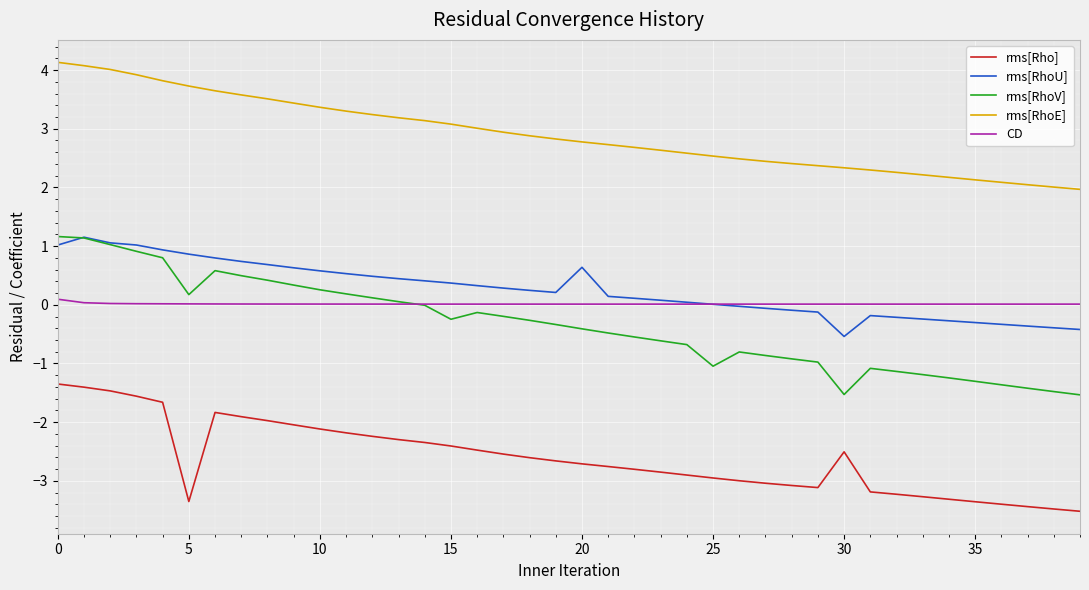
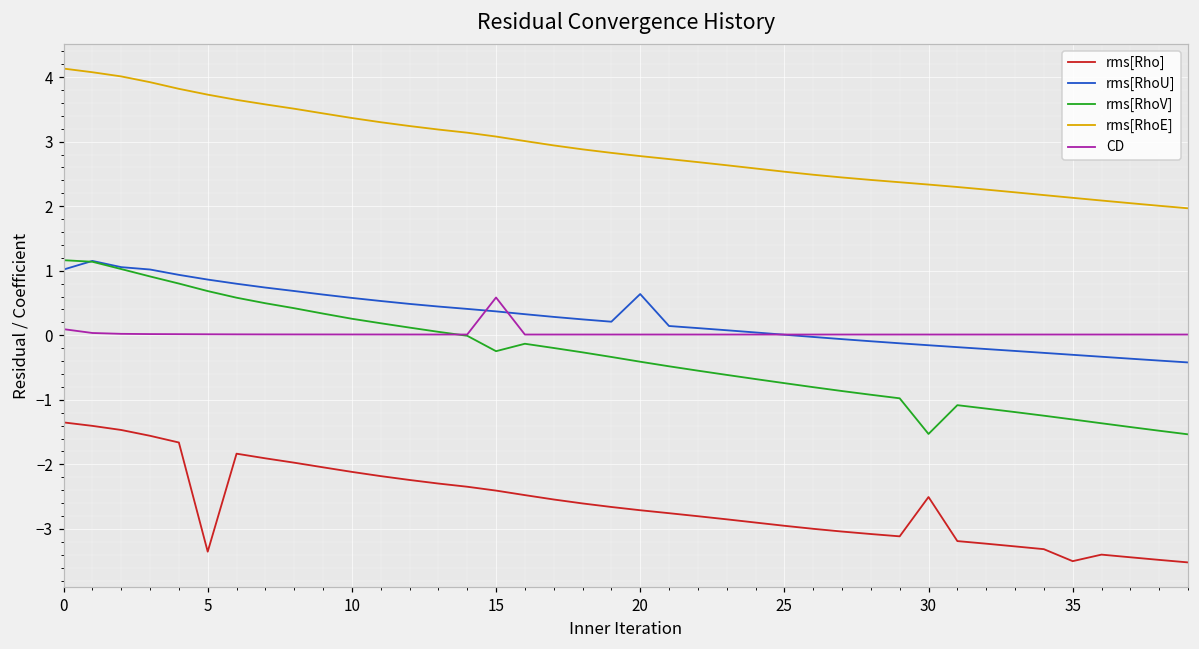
  {
    "rms[Rho]": {
      "0": -1.4,
      "5": -3.4,
      "10": -2.1,
      "15": -2.4,
      "20": -2.7,
      "25": -3.0,
      "30": -2.5,
-     "35": -3.4
+     "35": -3.5
    },
    "rms[RhoU]": {
      "0": 1.0,
      "5": 0.9,
      "10": 0.6,
      "15": 0.4,
      "20": 0.6,
-     "30": -0.5,
+     "30": -0.2,
      "35": -0.3
    },
    "rms[RhoV]": {
      "0": 1.2,
-     "5": 0.2,
+     "5": 0.7,
      "10": 0.3,
      "15": -0.2,
      "20": -0.4,
-     "25": -1.0,
+     "25": -0.7,
      "30": -1.5,
      "35": -1.3
    },
    "rms[RhoE]": {
      "0": 4.1,
      "5": 3.7,
      "10": 3.4,
      "15": 3.1,
      "20": 2.8,
      "25": 2.5,
      "30": 2.3,
      "35": 2.1
    },
    "CD": {
      "0": 0.1,
      "5": 0.0,
      "10": 0.0,
-     "15": 0.0,
+     "15": 0.6,
      "20": 0.0,
      "30": 0.0,
      "35": 0.0
    }
  }
